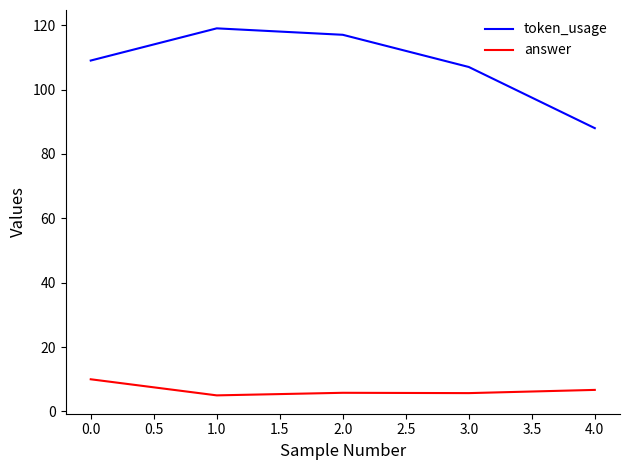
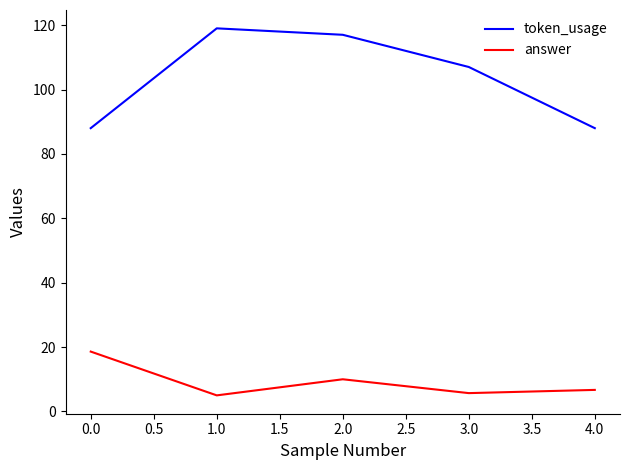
  {
    "token_usage": {
-     "0.0": 109,
+     "0.0": 88,
      "1.0": 119,
      "2.0": 117,
      "3.0": 107,
      "4.0": 88
    },
    "answer": {
-     "0.0": 10,
+     "0.0": 19,
      "1.0": 5,
-     "2.0": 6,
+     "2.0": 10,
      "3.0": 6,
      "4.0": 7
    }
  }
